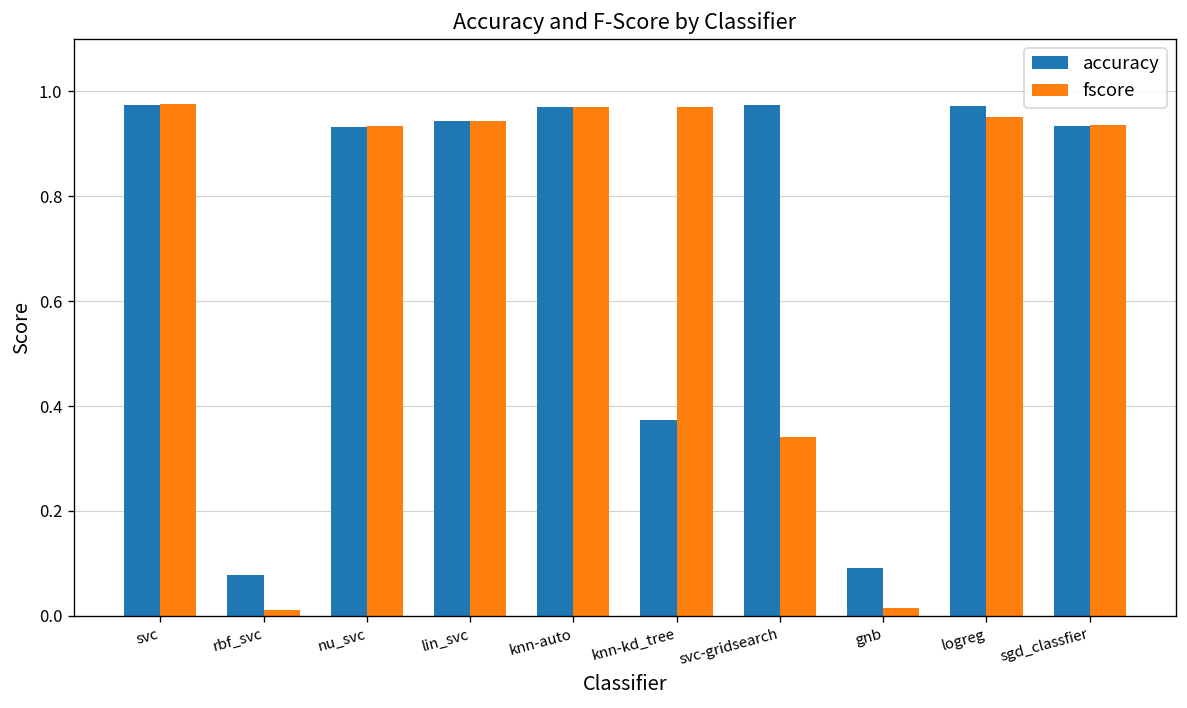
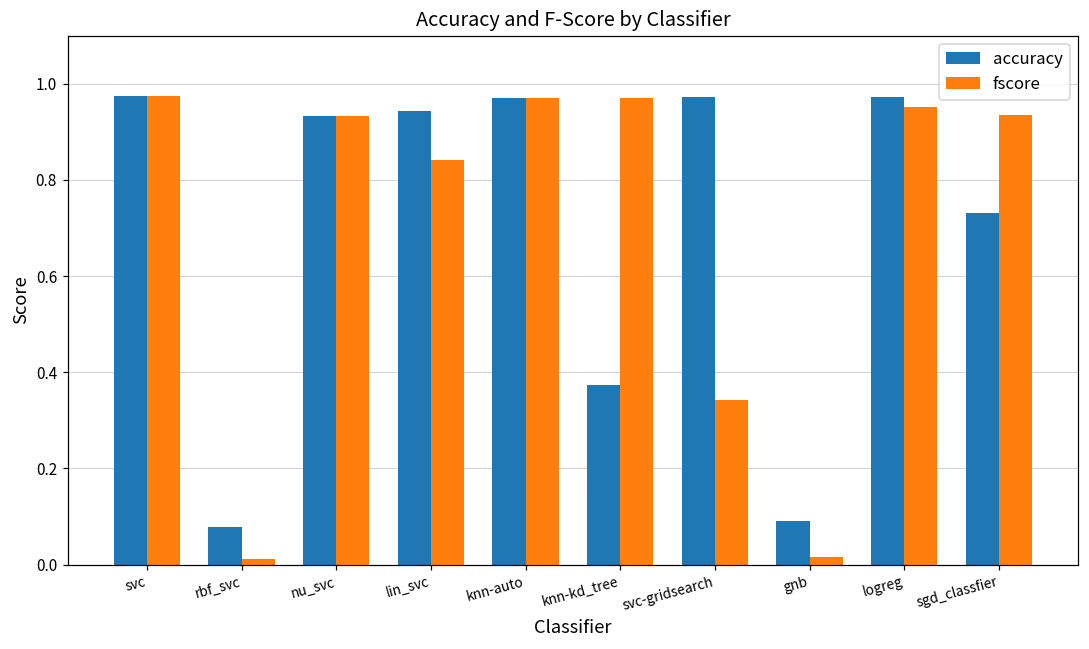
  {
    "accuracy": {
      "svc": 0.97,
      "rbf_svc": 0.08,
      "nu_svc": 0.93,
      "lin_svc": 0.94,
      "knn-auto": 0.97,
      "knn-kd_tree": 0.37,
      "svc-gridsearch": 0.97,
      "gnb": 0.09,
      "logreg": 0.97,
-     "sgd_classfier": 0.93
+     "sgd_classfier": 0.73
    },
    "fscore": {
      "svc": 0.97,
      "rbf_svc": 0.01,
      "nu_svc": 0.93,
-     "lin_svc": 0.94,
+     "lin_svc": 0.84,
      "knn-auto": 0.97,
      "knn-kd_tree": 0.97,
      "svc-gridsearch": 0.34,
      "gnb": 0.02,
      "logreg": 0.95,
      "sgd_classfier": 0.93
    }
  }
